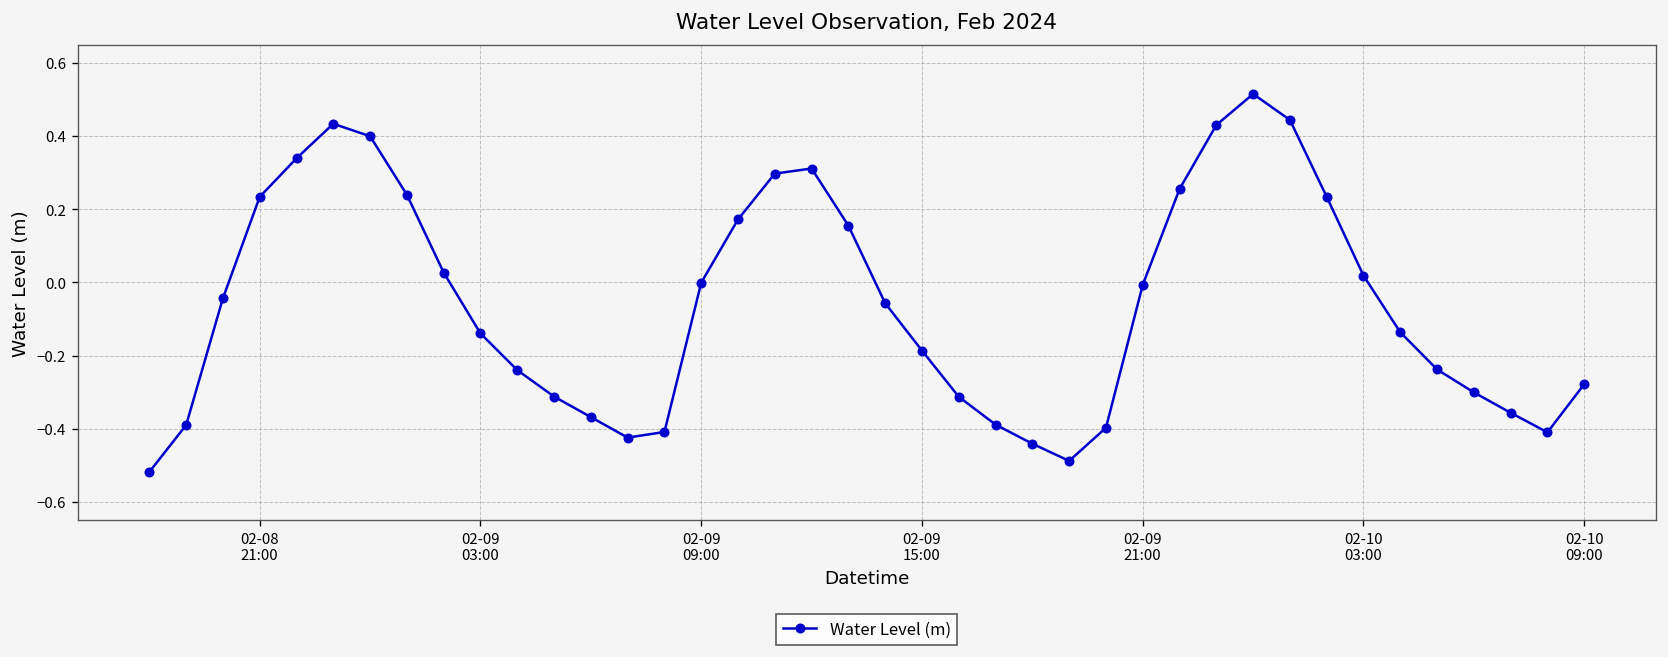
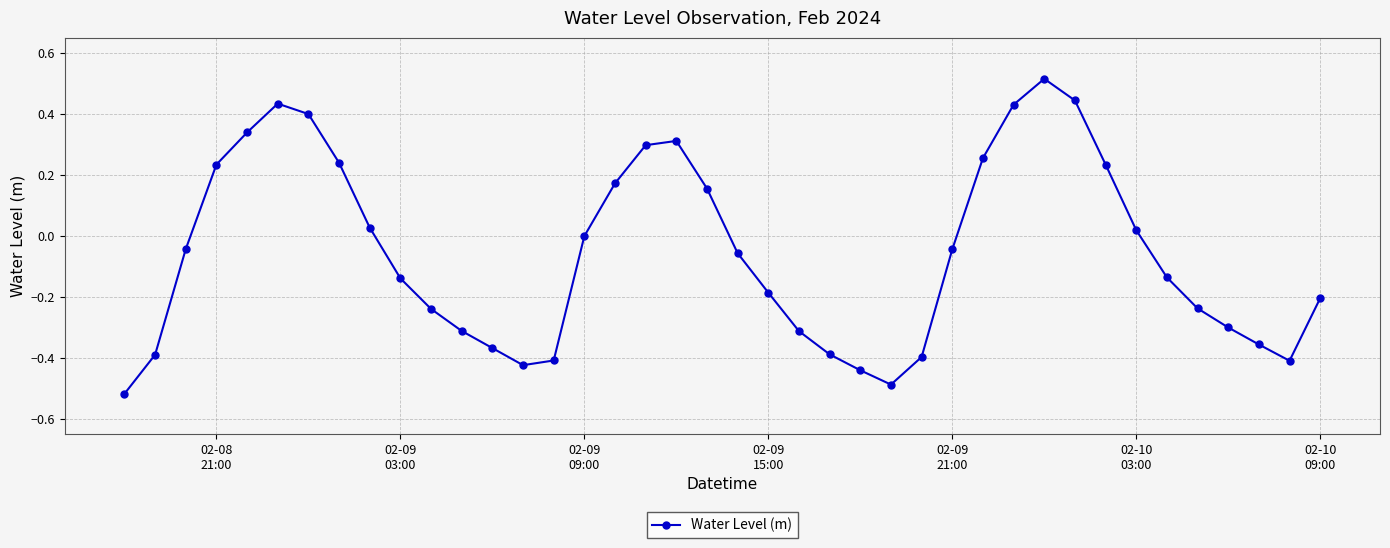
  {
    "02-08 21:00": 0.23,
    "02-09 03:00": -0.14,
    "02-09 09:00": 0.00,
    "02-09 15:00": -0.19,
-   "02-09 21:00": -0.01,
+   "02-09 21:00": -0.04,
    "02-10 03:00": 0.02,
-   "02-10 09:00": -0.28
+   "02-10 09:00": -0.20
  }
